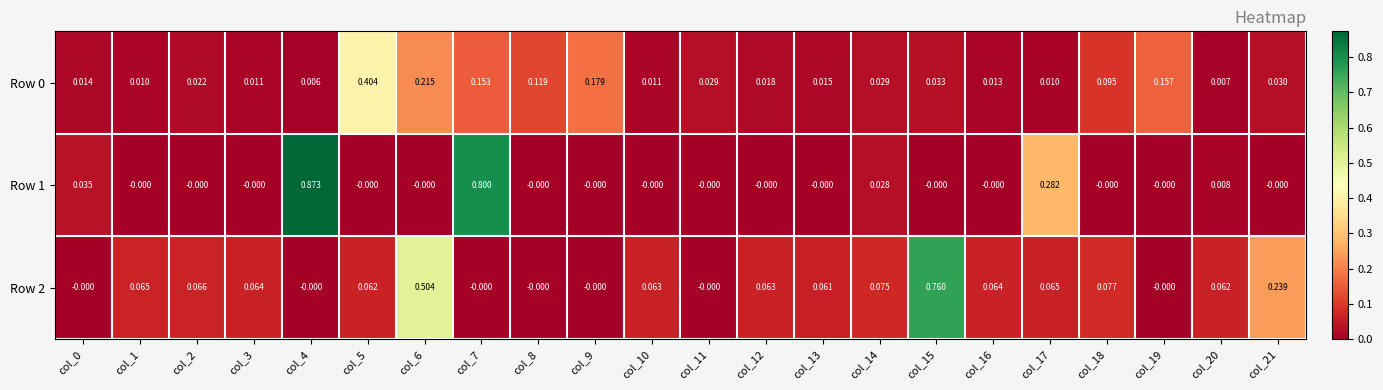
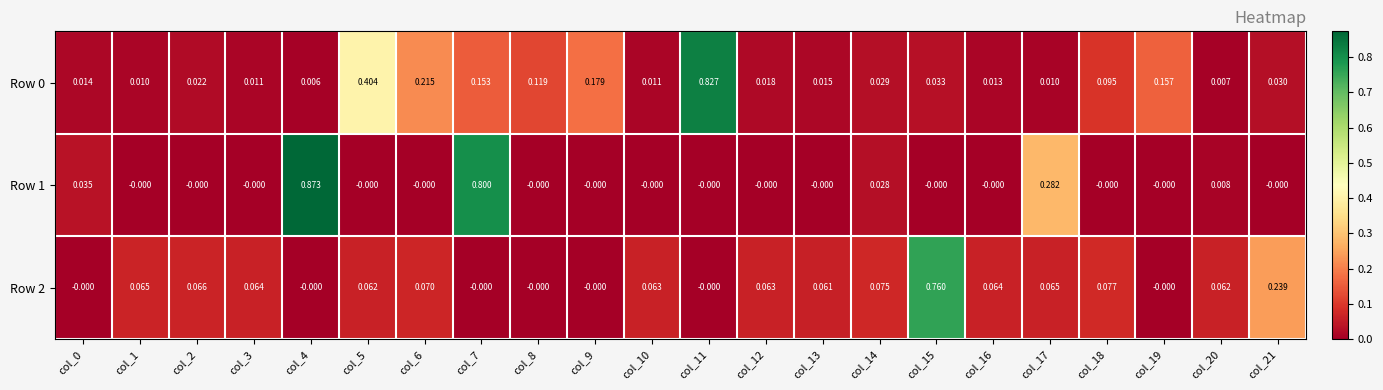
  {
    "Row 0": {
      "col_0": 0.014,
      "col_1": 0.010,
      "col_2": 0.022,
      "col_3": 0.011,
      "col_4": 0.006,
      "col_5": 0.404,
      "col_6": 0.215,
      "col_7": 0.153,
      "col_8": 0.119,
      "col_9": 0.179,
      "col_10": 0.011,
-     "col_11": 0.029,
+     "col_11": 0.827,
      "col_12": 0.018,
      "col_13": 0.015,
      "col_14": 0.029,
      "col_15": 0.033,
      "col_16": 0.013,
      "col_17": 0.010,
      "col_18": 0.095,
      "col_19": 0.157,
      "col_20": 0.007,
      "col_21": 0.030
    },
    "Row 1": {
      "col_0": 0.035,
      "col_1": -0.000,
      "col_2": -0.000,
      "col_3": -0.000,
      "col_4": 0.873,
      "col_5": -0.000,
      "col_6": -0.000,
      "col_7": 0.800,
      "col_8": -0.000,
      "col_9": -0.000,
      "col_10": -0.000,
      "col_11": -0.000,
      "col_12": -0.000,
      "col_13": -0.000,
      "col_14": 0.028,
      "col_15": -0.000,
      "col_16": -0.000,
      "col_17": 0.282,
      "col_18": -0.000,
      "col_19": -0.000,
      "col_20": 0.008,
      "col_21": -0.000
    },
    "Row 2": {
      "col_0": -0.000,
      "col_1": 0.065,
      "col_2": 0.066,
      "col_3": 0.064,
      "col_4": -0.000,
      "col_5": 0.062,
-     "col_6": 0.504,
+     "col_6": 0.070,
      "col_7": -0.000,
      "col_8": -0.000,
      "col_9": -0.000,
      "col_10": 0.063,
      "col_11": -0.000,
      "col_12": 0.063,
      "col_13": 0.061,
      "col_14": 0.075,
      "col_15": 0.760,
      "col_16": 0.064,
      "col_17": 0.065,
      "col_18": 0.077,
      "col_19": -0.000,
      "col_20": 0.062,
      "col_21": 0.239
    }
  }
